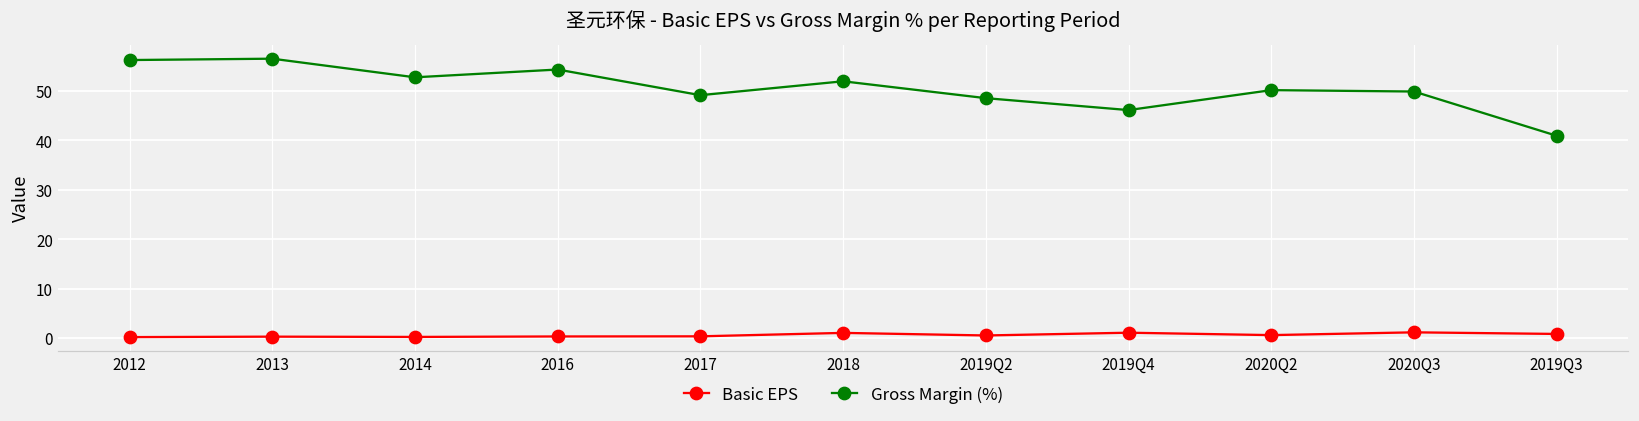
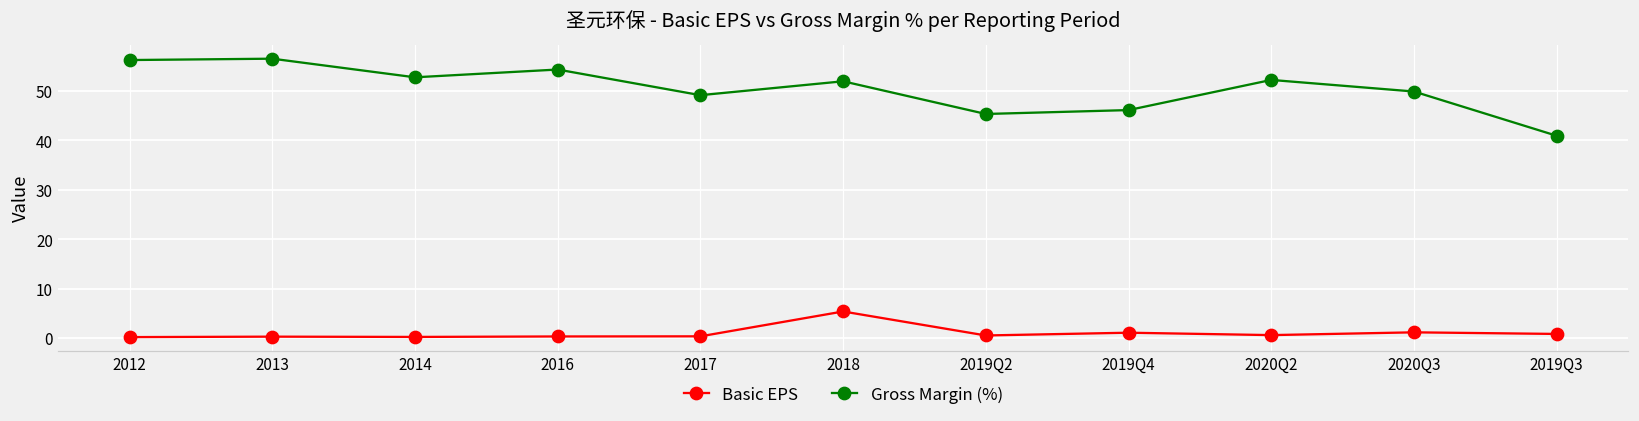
  {
    "Basic EPS": {
      "2012": 0,
      "2013": 0,
      "2014": 0,
      "2016": 0,
      "2017": 0,
-     "2018": 1,
+     "2018": 5,
      "2019Q2": 1,
      "2019Q4": 1,
      "2020Q2": 1,
      "2020Q3": 1,
      "2019Q3": 1
    },
    "Gross Margin (%)": {
      "2012": 56,
      "2013": 57,
      "2014": 53,
      "2016": 54,
      "2017": 49,
      "2018": 52,
-     "2019Q2": 49,
+     "2019Q2": 45,
      "2019Q4": 46,
-     "2020Q2": 50,
+     "2020Q2": 52,
      "2020Q3": 50,
      "2019Q3": 41
    }
  }
